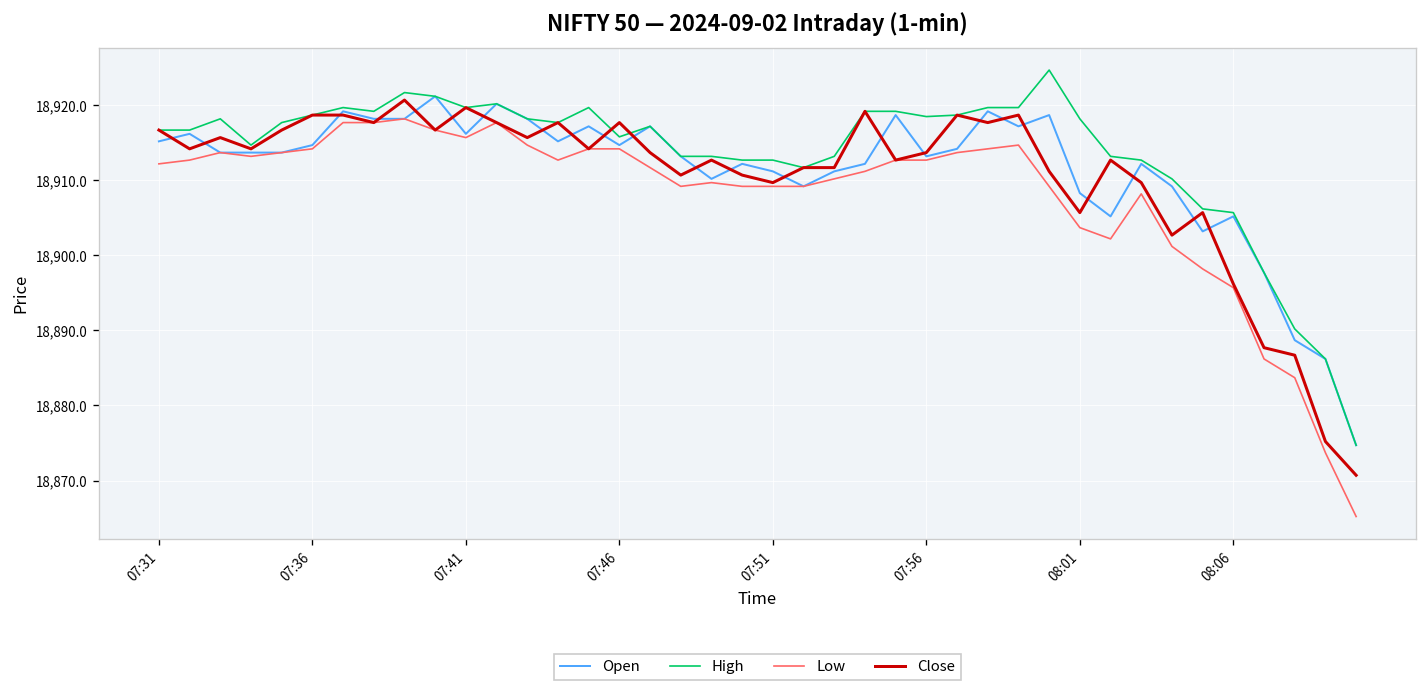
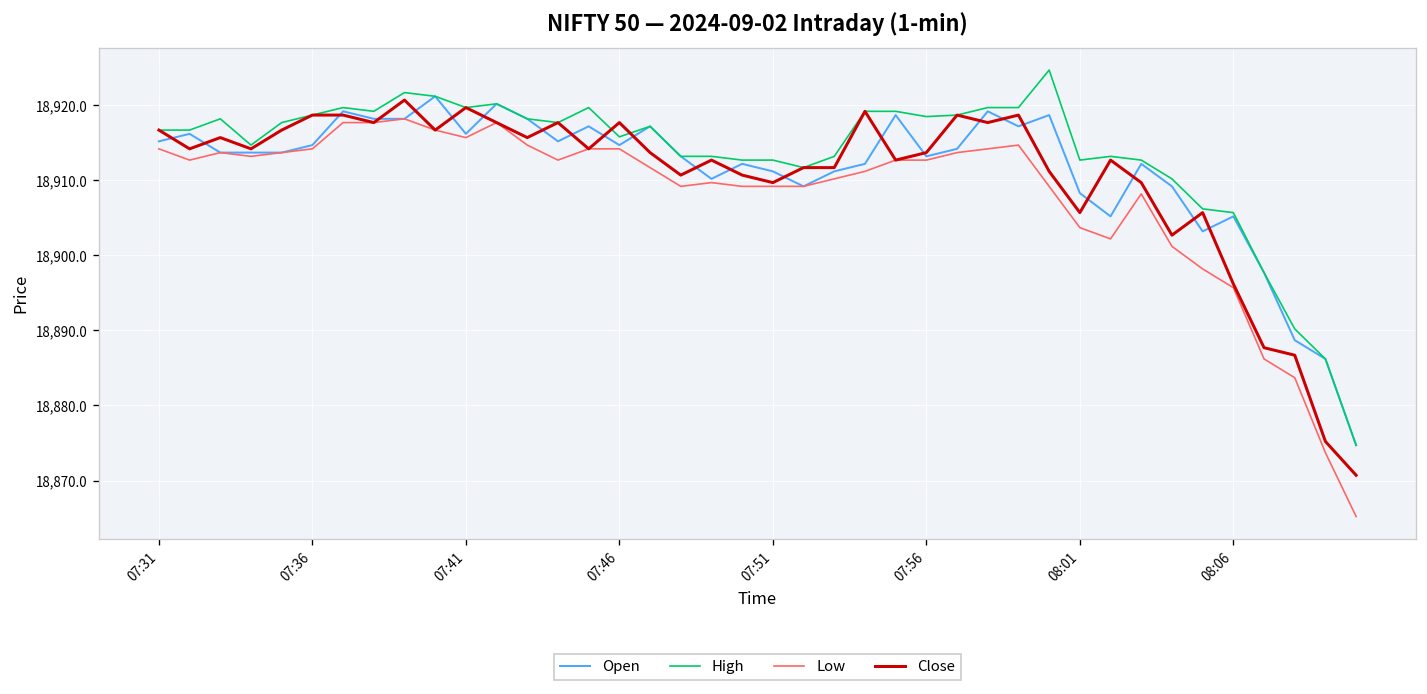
  {
    "Open": {
      "07:31": "18,915",
      "07:36": "18,915",
      "07:41": "18,916",
      "07:46": "18,915",
      "07:51": "18,911",
      "07:56": "18,913",
      "08:01": "18,908",
      "08:06": "18,905"
    },
    "High": {
      "07:46": "18,916",
      "07:51": "18,913",
      "07:56": "18,919",
-     "08:01": "18,918",
+     "08:01": "18,913",
      "08:06": "18,906"
    },
    "Low": {
-     "07:31": "18,912",
+     "07:31": "18,914",
      "07:36": "18,914",
      "07:41": "18,916",
      "07:46": "18,914",
      "07:51": "18,909",
      "07:56": "18,913",
      "08:01": "18,904",
      "08:06": "18,896"
    },
    "Close": {
      "07:46": "18,918",
      "07:51": "18,910",
      "07:56": "18,914",
      "08:01": "18,906",
      "08:06": "18,896"
    }
  }
